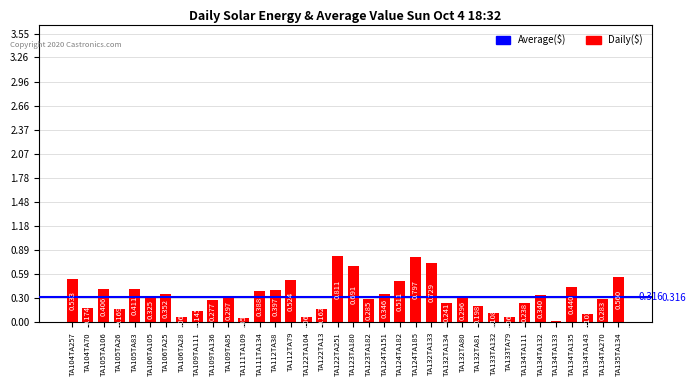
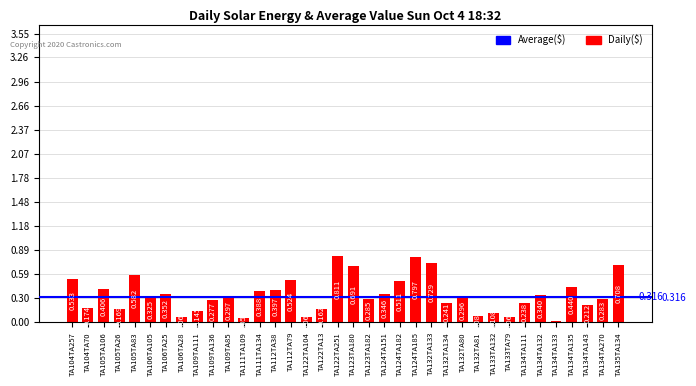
  {
    "TA104TA257": 0.533,
    "TA104TA70": 0.174,
    "TA105TA106": 0.406,
    "TA105TA26": 0.169,
-   "TA105TA83": 0.411,
+   "TA105TA83": 0.582,
    "TA106TA105": 0.325,
    "TA106TA25": 0.352,
    "TA109TA111": 0.145,
    "TA109TA136": 0.277,
    "TA109TA85": 0.297,
    "TA111TA134": 0.388,
    "TA112TA38": 0.397,
    "TA112TA79": 0.524,
    "TA122TA13": 0.162,
    "TA122TA251": 0.811,
    "TA123TA180": 0.691,
    "TA123TA182": 0.285,
    "TA124TA151": 0.346,
    "TA124TA182": 0.511,
    "TA124TA185": 0.797,
    "TA132TA133": 0.729,
    "TA132TA134": 0.241,
    "TA132TA80": 0.296,
-   "TA132TA81": 0.2,
+   "TA132TA81": 0.1,
    "TA133TA132": 0.108,
    "TA134TA111": 0.238,
    "TA134TA132": 0.340,
    "TA134TA135": 0.440,
-   "TA134TA143": 0.103,
+   "TA134TA143": 0.212,
    "TA134TA270": 0.283,
-   "TA135TA134": 0.560
+   "TA135TA134": 0.708
  }
